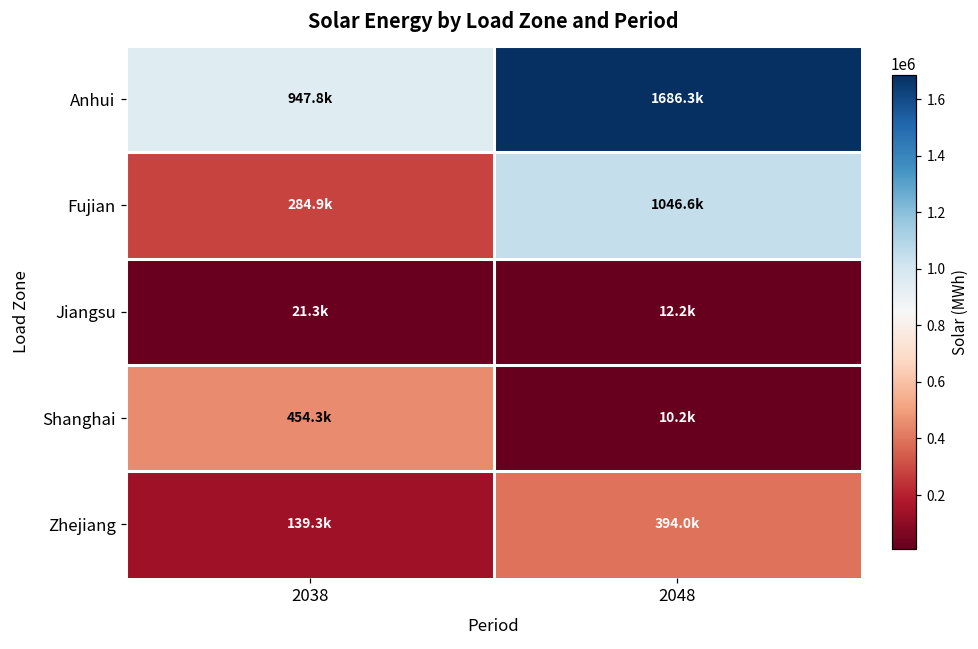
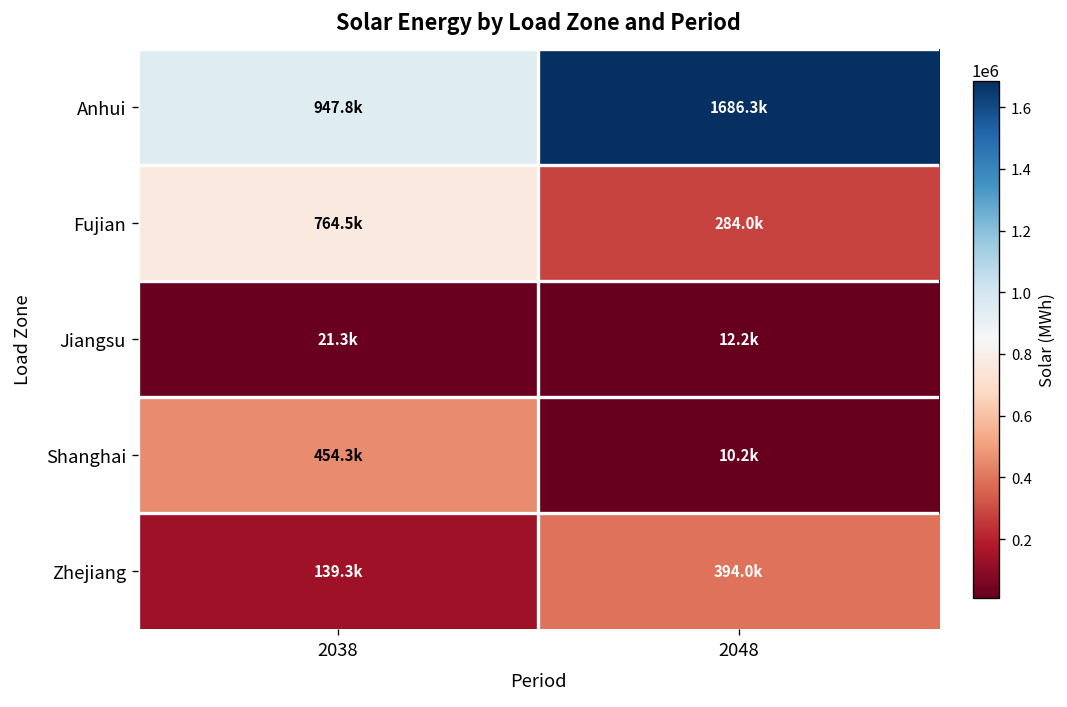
  {
    "Anhui": {
      "2038": "947.8k",
      "2048": "1686.3k"
    },
    "Fujian": {
-     "2038": "284.9k",
-     "2048": "1046.6k"
+     "2038": "764.5k",
+     "2048": "284.0k"
    },
    "Jiangsu": {
      "2038": "21.3k",
      "2048": "12.2k"
    },
    "Shanghai": {
      "2038": "454.3k",
      "2048": "10.2k"
    },
    "Zhejiang": {
      "2038": "139.3k",
      "2048": "394.0k"
    }
  }
